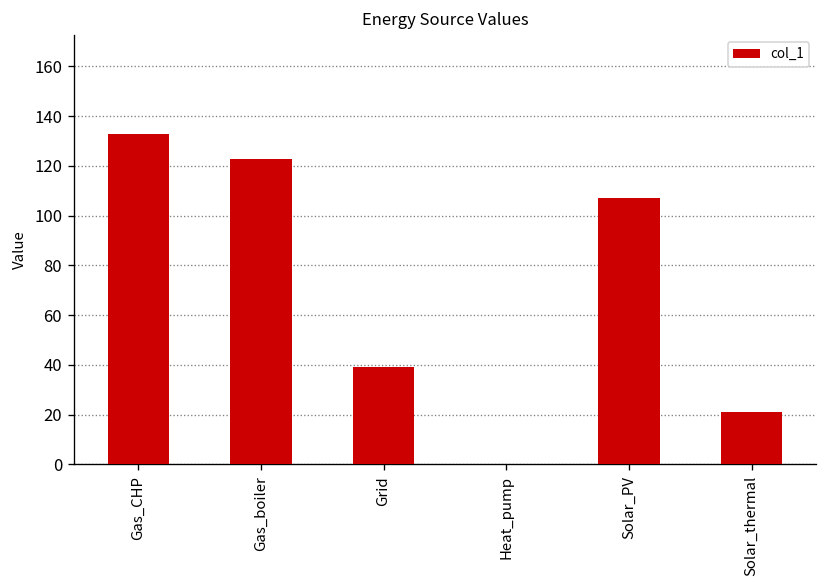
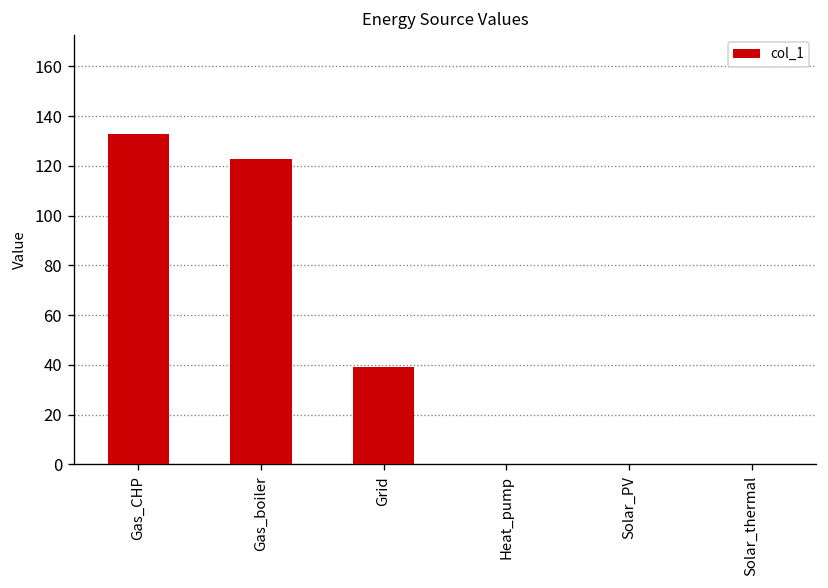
  {
    "Gas_CHP": 133,
    "Gas_boiler": 123,
    "Grid": 39,
    "Heat_pump": 0,
-   "Solar_PV": 107,
-   "Solar_thermal": 21
+   "Solar_PV": 0,
+   "Solar_thermal": 0
  }
